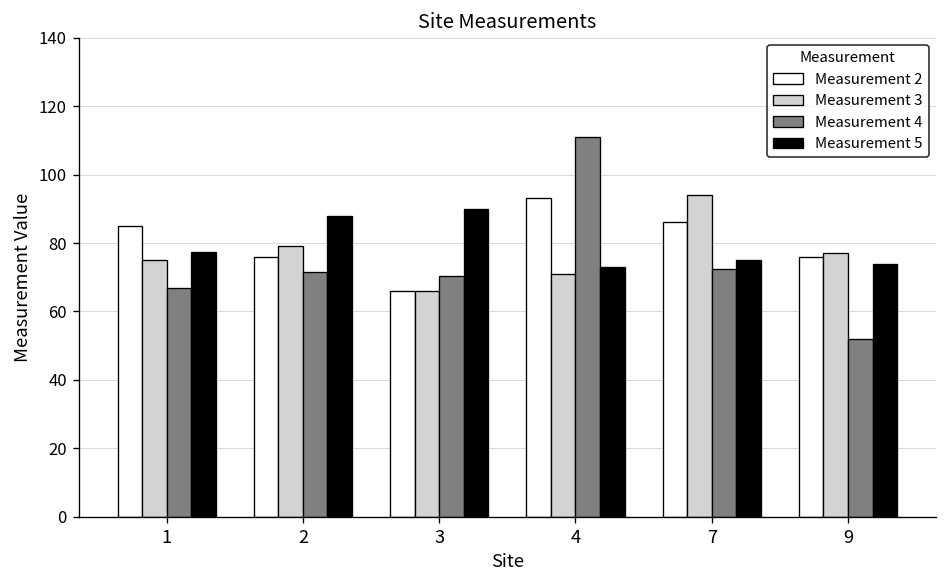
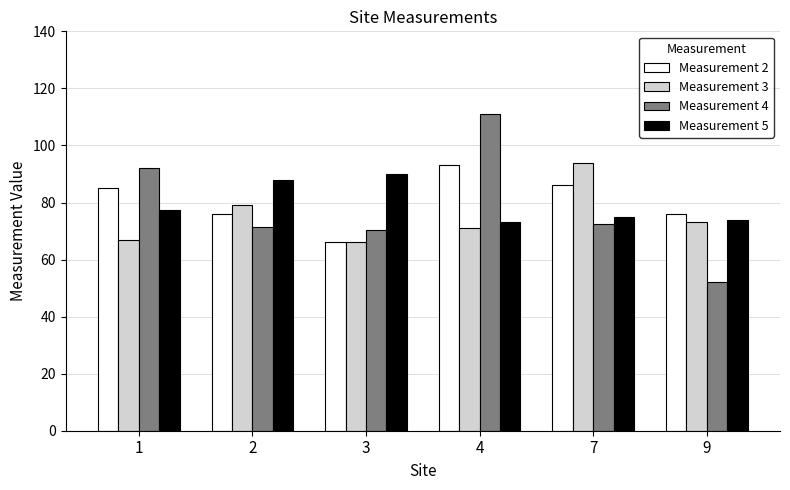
  {
    "Measurement 2": {
      "1": 85,
      "2": 76,
      "3": 66,
      "4": 93,
      "7": 86,
      "9": 76
    },
    "Measurement 3": {
-     "1": 75,
+     "1": 67,
      "2": 79,
      "3": 66,
      "4": 71,
      "7": 94,
-     "9": 77
+     "9": 73
    },
    "Measurement 4": {
-     "1": 67,
+     "1": 92,
      "2": 72,
      "3": 71,
      "4": 111,
      "7": 73,
      "9": 52
    },
    "Measurement 5": {
      "1": 78,
      "2": 88,
      "3": 90,
      "4": 73,
      "7": 75,
      "9": 74
    }
  }
